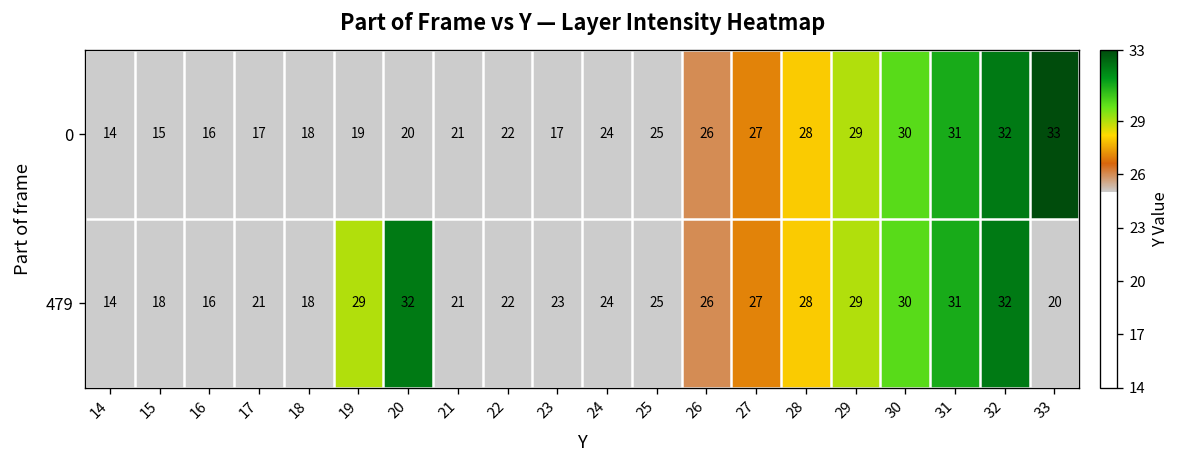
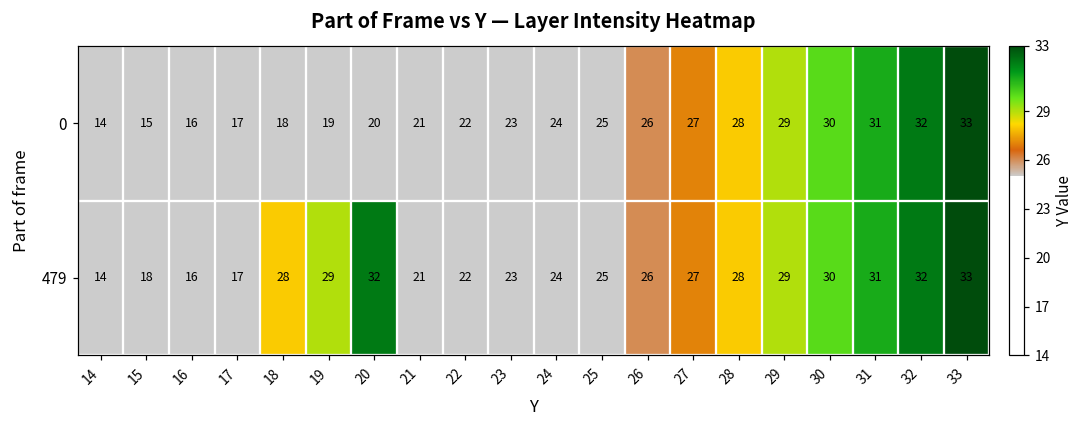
  {
    "0": {
      "14": 14,
      "15": 15,
      "16": 16,
      "17": 17,
      "18": 18,
      "19": 19,
      "20": 20,
      "21": 21,
      "22": 22,
-     "23": 17,
+     "23": 23,
      "24": 24,
      "25": 25,
      "26": 26,
      "27": 27,
      "28": 28,
      "29": 29,
      "30": 30,
      "31": 31,
      "32": 32,
      "33": 33
    },
    "479": {
      "14": 14,
      "15": 18,
      "16": 16,
-     "17": 21,
-     "18": 18,
+     "17": 17,
+     "18": 28,
      "19": 29,
      "20": 32,
      "21": 21,
      "22": 22,
      "23": 23,
      "24": 24,
      "25": 25,
      "26": 26,
      "27": 27,
      "28": 28,
      "29": 29,
      "30": 30,
      "31": 31,
      "32": 32,
-     "33": 20
+     "33": 33
    }
  }
